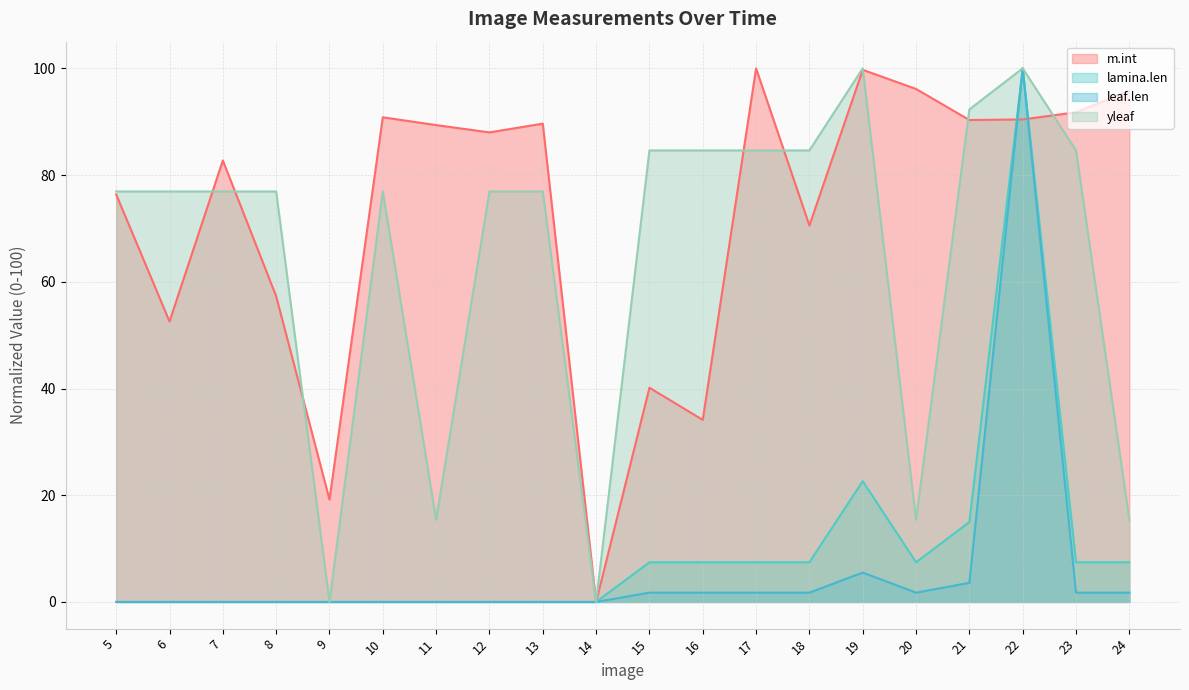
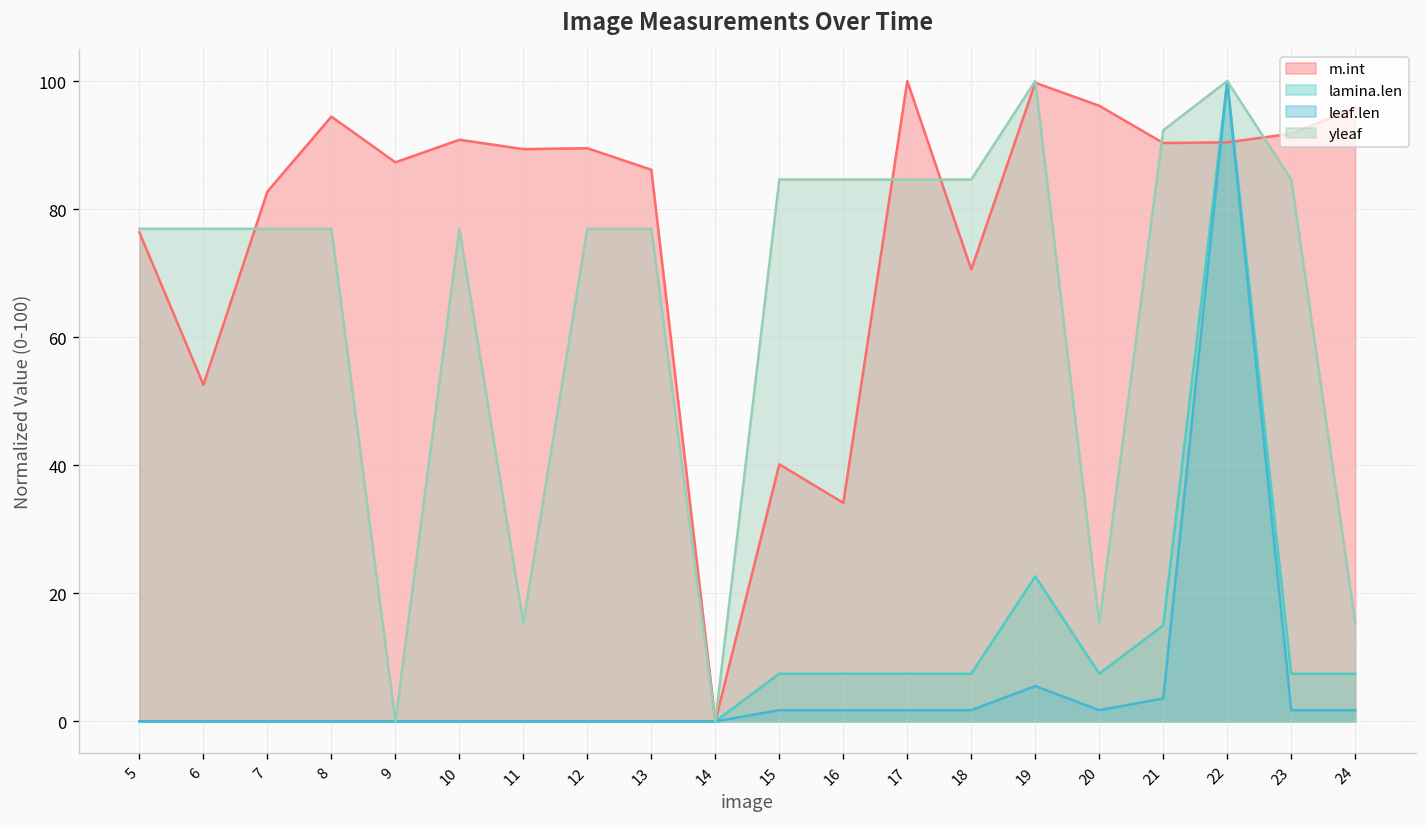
  {
    "m.int": {
      "5": 76,
      "6": 53,
      "7": 83,
-     "8": 57,
-     "9": 19,
+     "8": 94,
+     "9": 87,
      "10": 91,
      "11": 89,
-     "12": 88,
-     "13": 90,
+     "12": 90,
+     "13": 86,
      "15": 40,
      "16": 34,
      "17": 100,
      "18": 71,
      "20": 96,
      "21": 90,
      "22": 90
    }
  }
